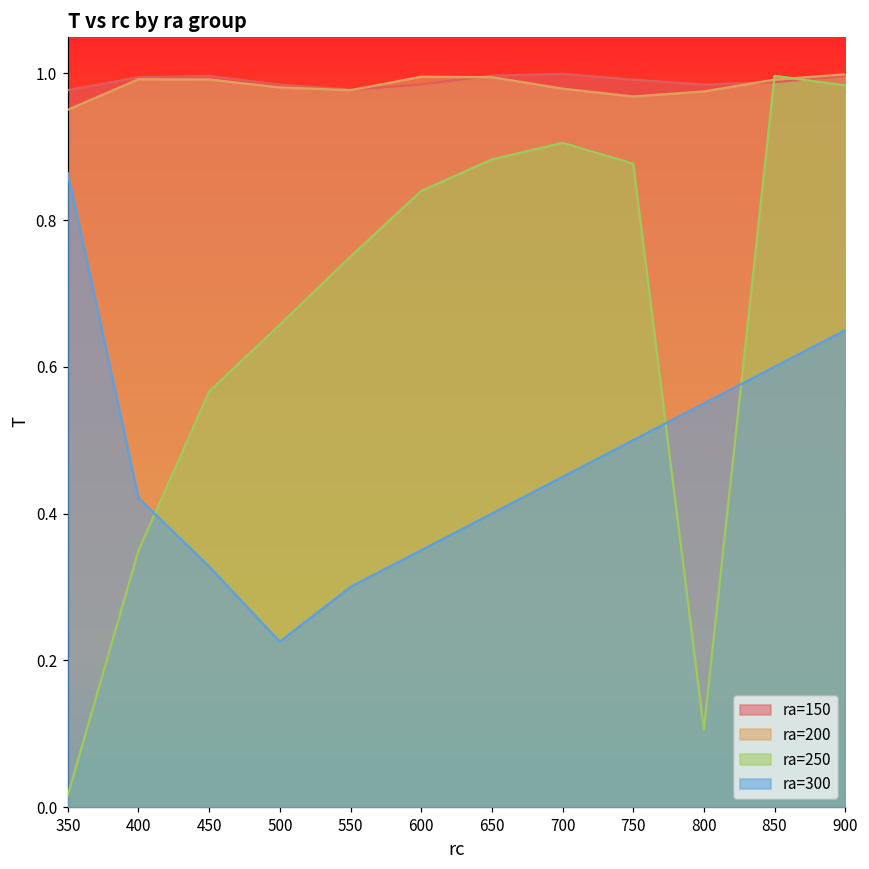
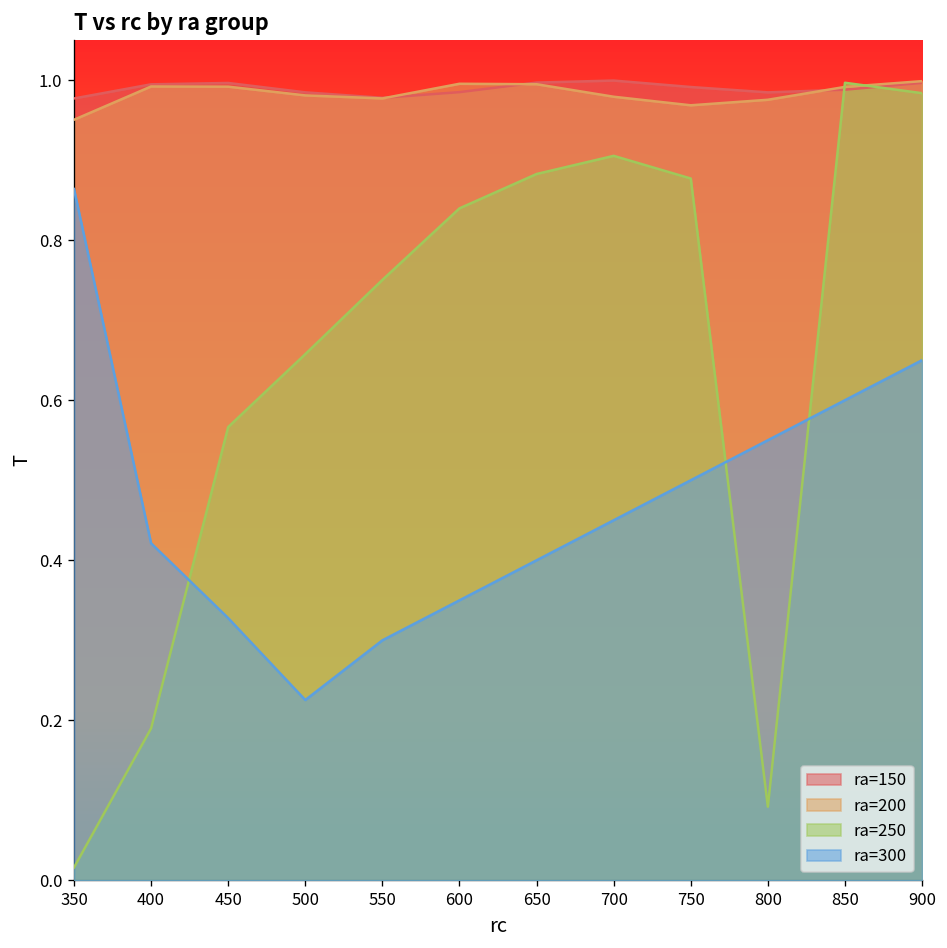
  {
    "ra=250": {
      "350": 0.02,
-     "400": 0.35,
+     "400": 0.19,
      "450": 0.57,
      "500": 0.66,
      "550": 0.75,
      "600": 0.84,
      "650": 0.88,
      "700": 0.91,
      "750": 0.88,
-     "800": 0.11,
+     "800": 0.09,
      "850": 1.00,
      "900": 0.98
    },
    "ra=300": {
      "350": 0.86,
      "400": 0.42,
      "450": 0.33,
      "500": 0.23,
      "550": 0.30,
      "600": 0.35,
      "650": 0.40,
      "700": 0.45,
      "750": 0.50,
      "800": 0.55,
      "850": 0.60,
      "900": 0.65
    }
  }
